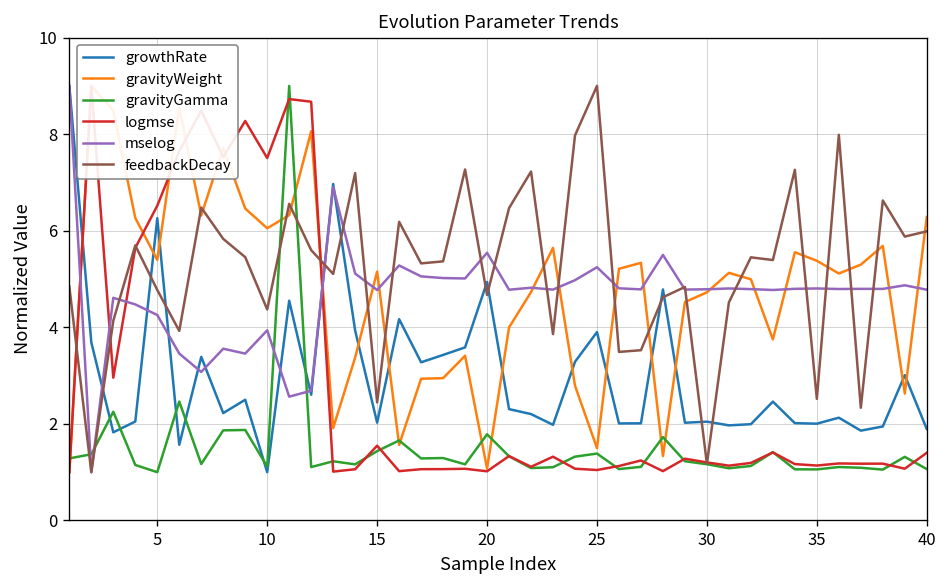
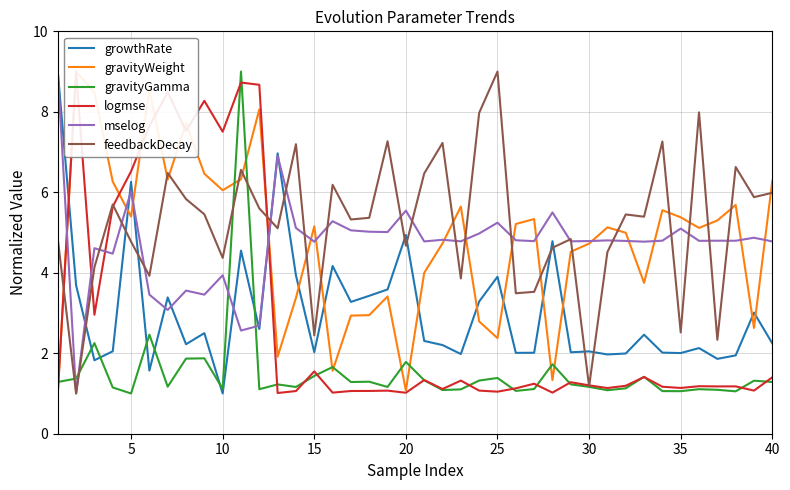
  {
    "growthRate": {
      "5": 6.3,
      "10": 1.0,
      "15": 2.0,
      "20": 4.9,
      "25": 3.9,
      "30": 2.0,
      "35": 2.0,
-     "40": 1.9
+     "40": 2.2
    },
    "gravityWeight": {
      "5": 5.4,
      "10": 6.1,
      "15": 5.2,
-     "25": 1.5,
+     "25": 2.4,
      "35": 5.4,
      "40": 6.3
    },
    "gravityGamma": {
      "5": 1.0,
      "10": 1.1,
      "15": 1.4,
      "20": 1.8,
      "25": 1.4,
      "35": 1.1,
-     "40": 1.1
+     "40": 1.3
    },
    "logmse": {
      "5": 6.5,
      "10": 7.5,
      "15": 1.5,
      "25": 1.0,
      "35": 1.1,
      "40": 1.4
    },
    "mselog": {
-     "5": 4.3,
+     "5": 6.0,
      "10": 3.9,
      "15": 4.8,
      "20": 5.5,
      "25": 5.2,
-     "35": 4.8,
+     "35": 5.1,
      "40": 4.8
    },
    "feedbackDecay": {
      "5": 4.8,
      "10": 4.4,
      "15": 2.4,
      "20": 4.7,
      "25": 9.0,
      "35": 2.5,
      "40": 6.0
    }
  }
